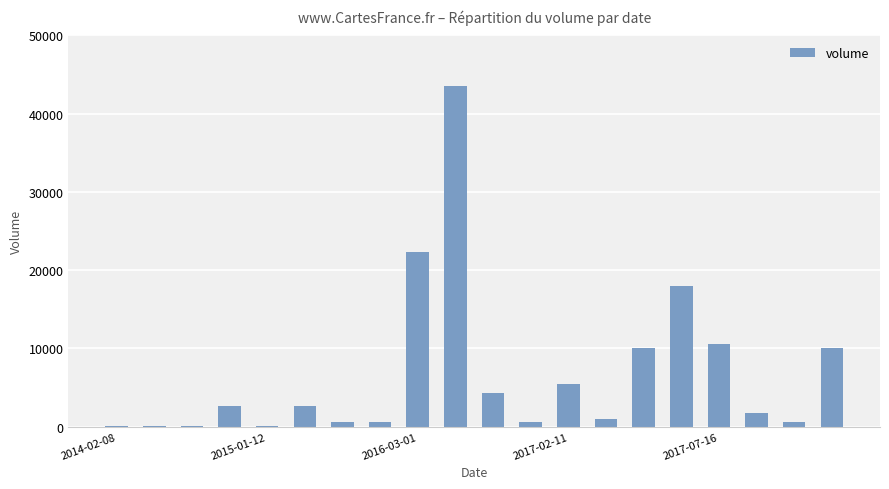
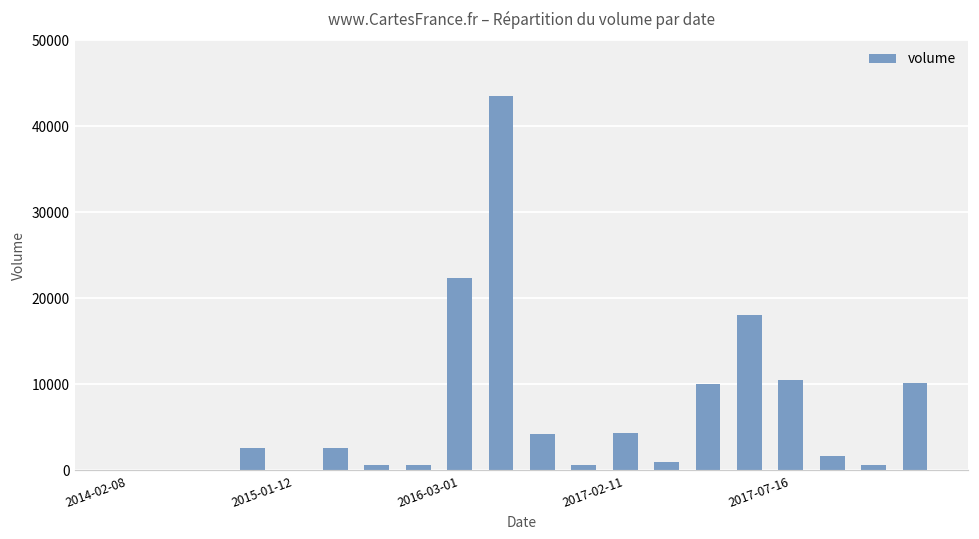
  {
    "2016-03-01": 22000,
-   "2017-02-11": 5000,
+   "2017-02-11": 4000,
    "2017-07-16": 10000
  }
